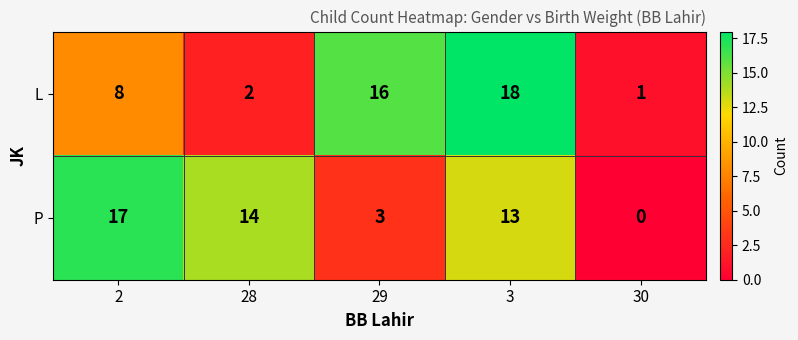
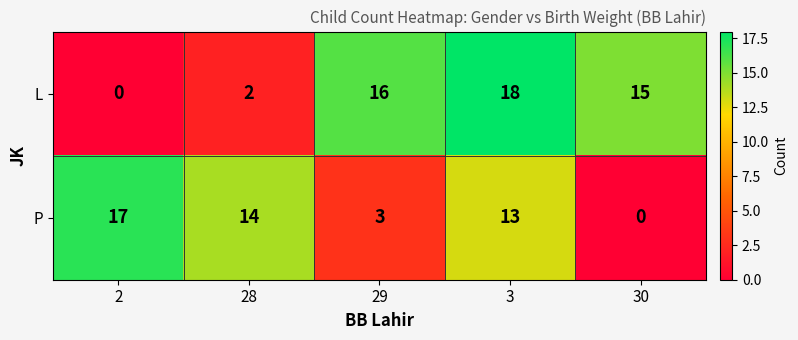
  {
    "L": {
-     "2": 8,
+     "2": 0,
      "28": 2,
      "29": 16,
      "3": 18,
-     "30": 1
+     "30": 15
    },
    "P": {
      "2": 17,
      "28": 14,
      "29": 3,
      "3": 13,
      "30": 0
    }
  }
